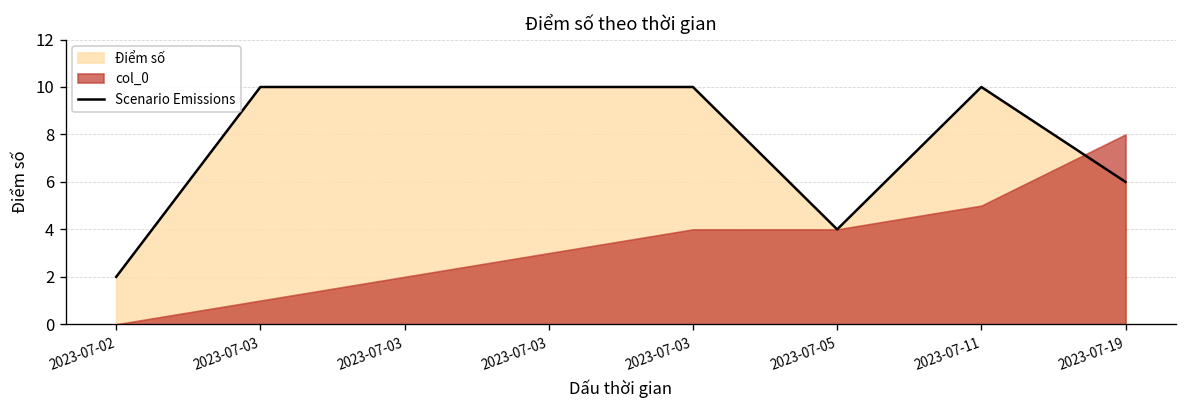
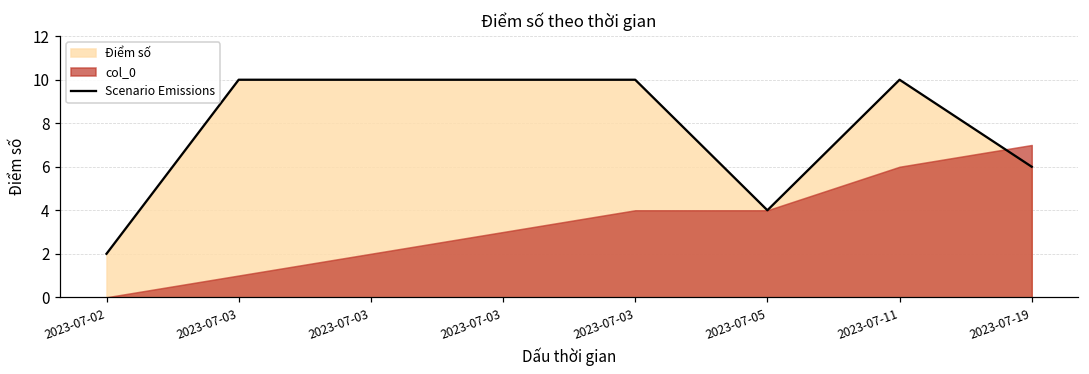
  {
    "Điểm số": {
      "2023-07-02": 2,
      "2023-07-11": 10,
      "2023-07-19": 6
    },
    "col_0": {
      "2023-07-02": 0,
-     "2023-07-11": 5,
-     "2023-07-19": 8
+     "2023-07-11": 6,
+     "2023-07-19": 7
    }
  }
